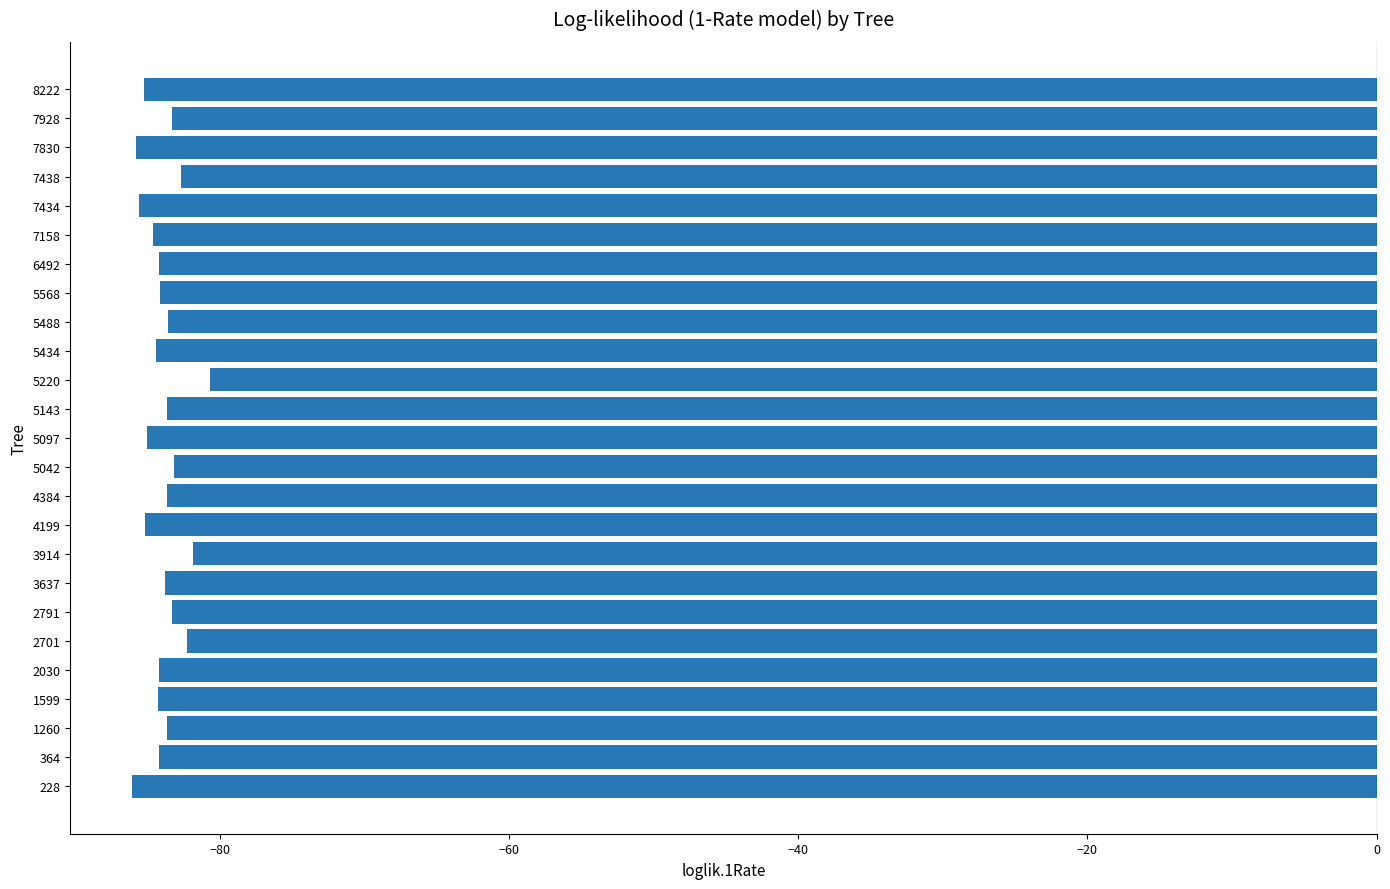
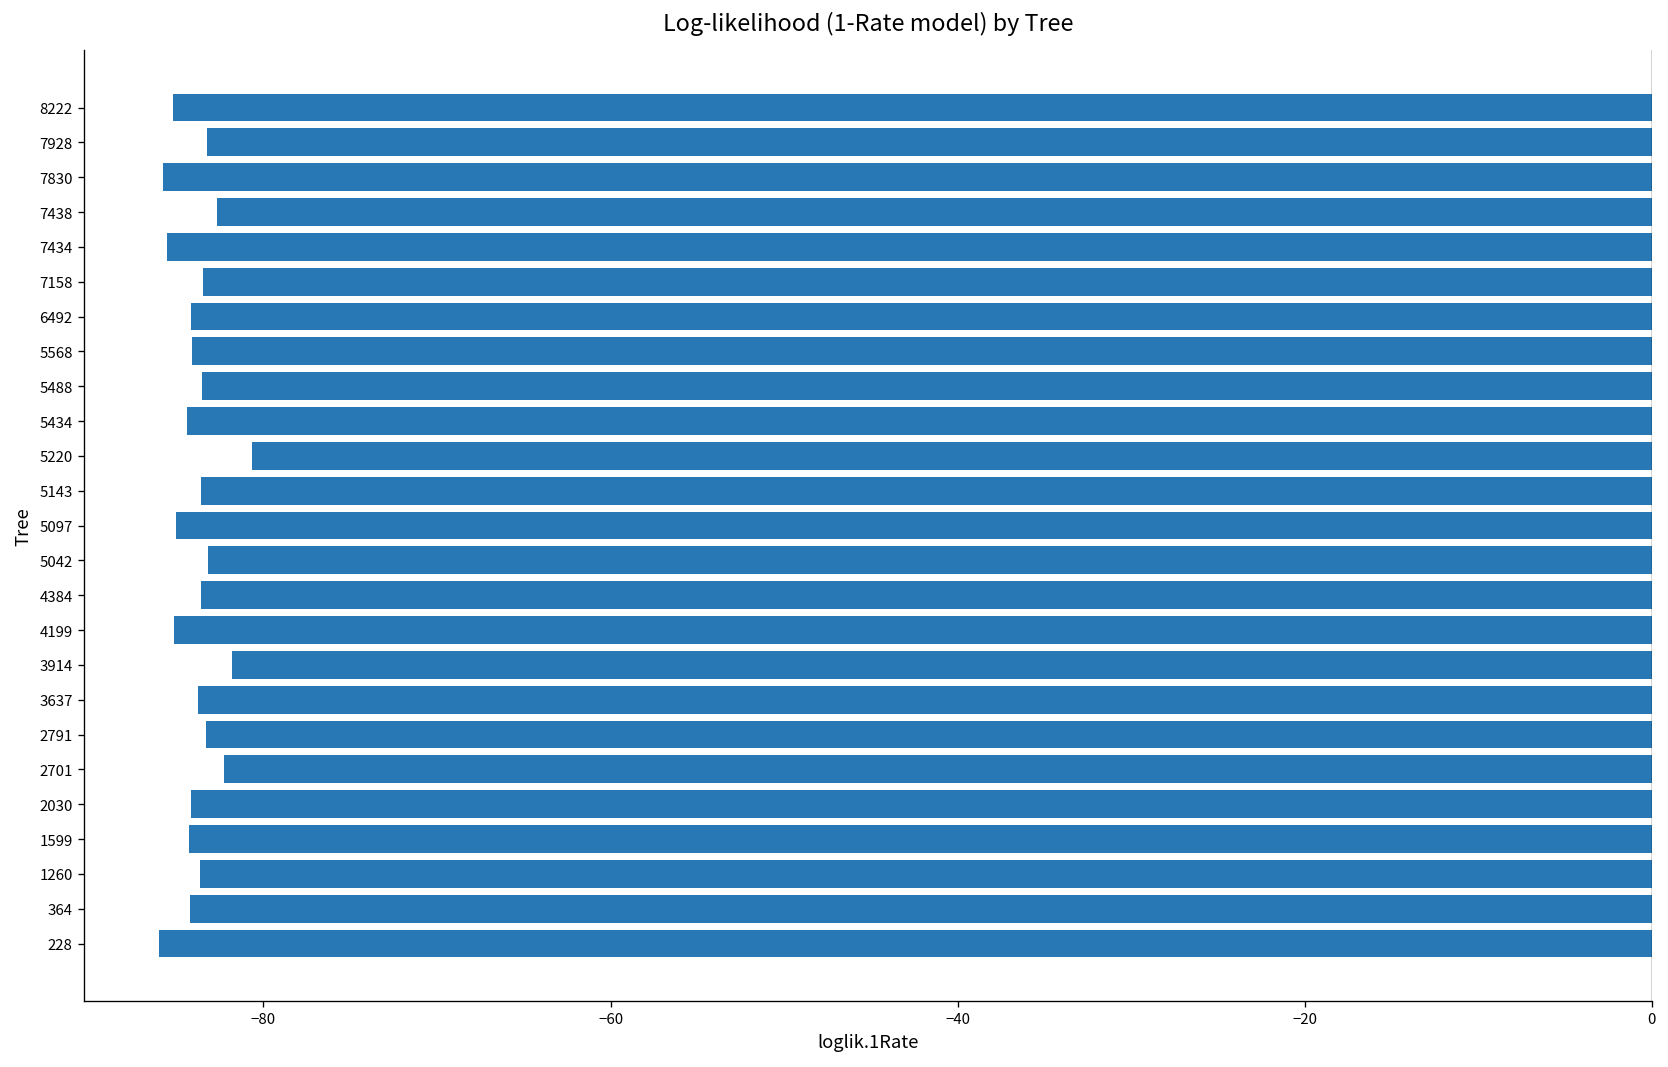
  {
    "8222": -85.2,
    "7928": -83.3,
    "7830": -85.8,
    "7438": -82.7,
    "7434": -85.6,
-   "7158": -84.6,
+   "7158": -83.5,
    "6492": -84.2,
    "5568": -84.1,
    "5488": -83.6,
    "5434": -84.4,
    "5220": -80.7,
    "5143": -83.6,
    "5097": -85.1,
    "5042": -83.2,
    "4384": -83.6,
    "4199": -85.2,
    "3914": -81.8,
    "3637": -83.8,
    "2791": -83.3,
    "2701": -82.3,
    "2030": -84.2,
    "1599": -84.3,
    "1260": -83.7,
    "364": -84.2,
    "228": -86.0
  }
